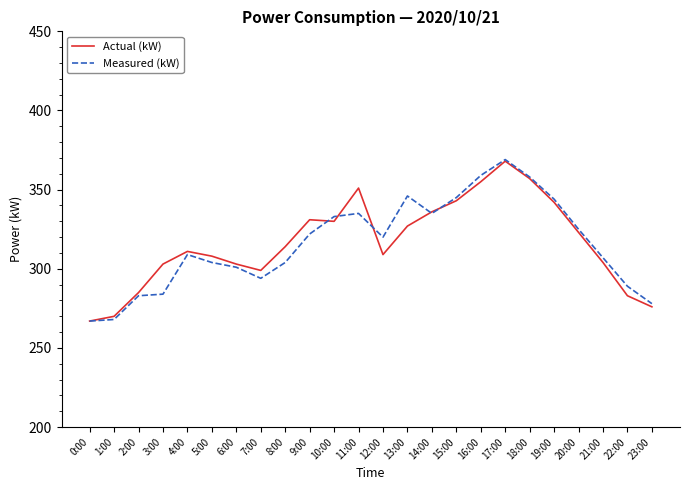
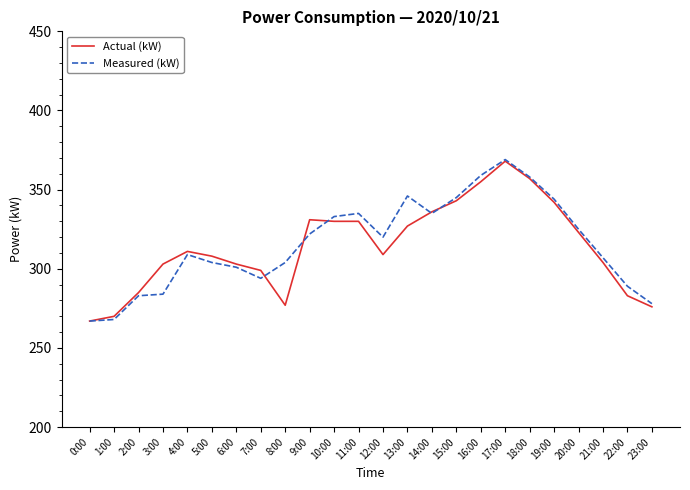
  {
    "Actual (kW)": {
      "1:00": 270,
      "2:00": 285,
      "3:00": 303,
      "4:00": 311,
      "5:00": 308,
      "6:00": 303,
      "7:00": 299,
-     "8:00": 314,
+     "8:00": 277,
      "9:00": 331,
      "10:00": 330,
-     "11:00": 351,
+     "11:00": 330,
      "12:00": 309,
      "13:00": 327,
      "15:00": 343,
      "16:00": 355,
      "19:00": 342,
      "20:00": 323,
      "21:00": 304,
      "22:00": 283,
      "23:00": 276
    },
    "Measured (kW)": {
      "1:00": 268,
      "2:00": 283,
      "3:00": 284,
      "4:00": 309,
      "5:00": 304,
      "6:00": 301,
      "7:00": 294,
      "8:00": 304,
      "9:00": 322,
      "10:00": 333,
      "11:00": 335,
      "12:00": 320,
      "13:00": 346,
      "15:00": 345,
      "16:00": 359,
      "19:00": 344,
      "20:00": 325,
      "21:00": 307,
      "22:00": 289,
      "23:00": 278
    }
  }
